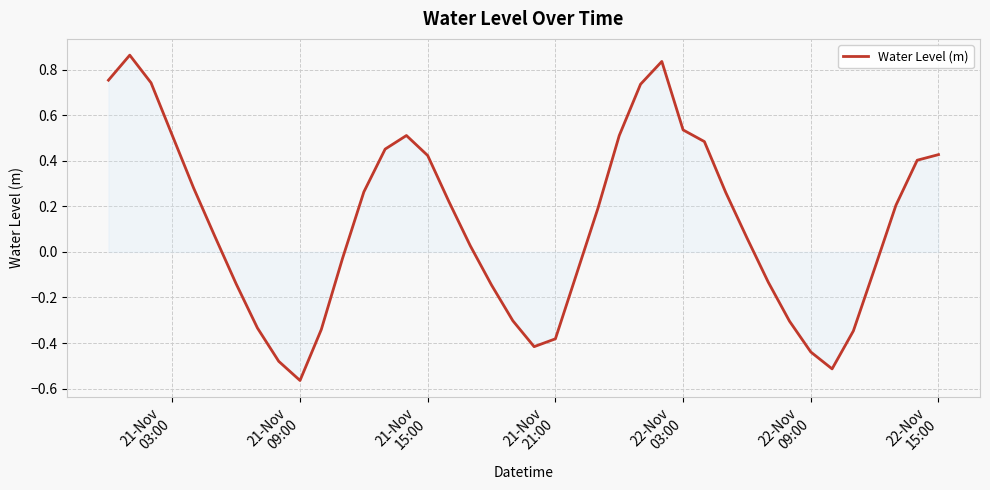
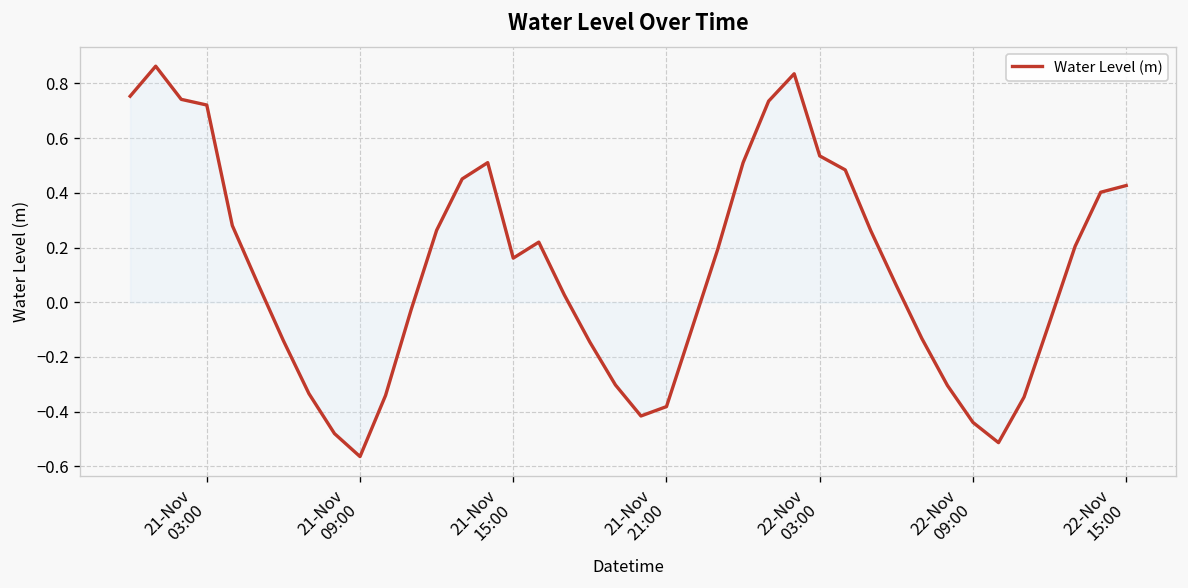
  {
    "Water Level (m)": {
-     "21-Nov 03:00": 0.51,
+     "21-Nov 03:00": 0.72,
      "21-Nov 09:00": -0.56,
-     "21-Nov 15:00": 0.42,
+     "21-Nov 15:00": 0.16,
      "21-Nov 21:00": -0.38,
      "22-Nov 09:00": -0.44
    }
  }
